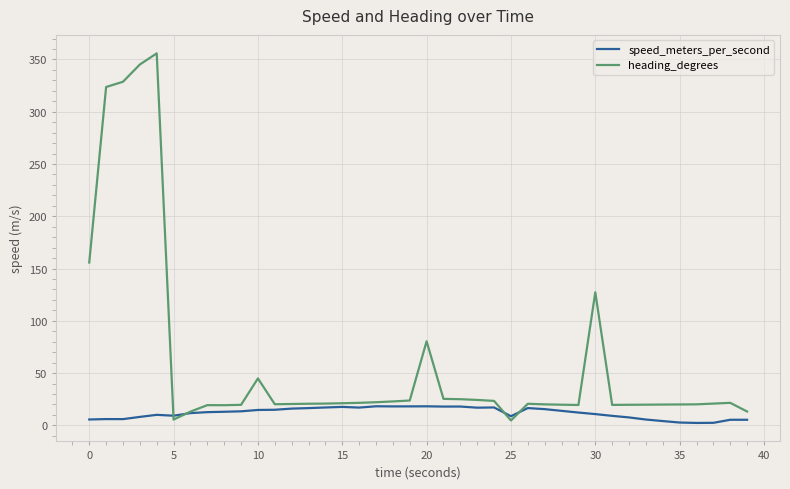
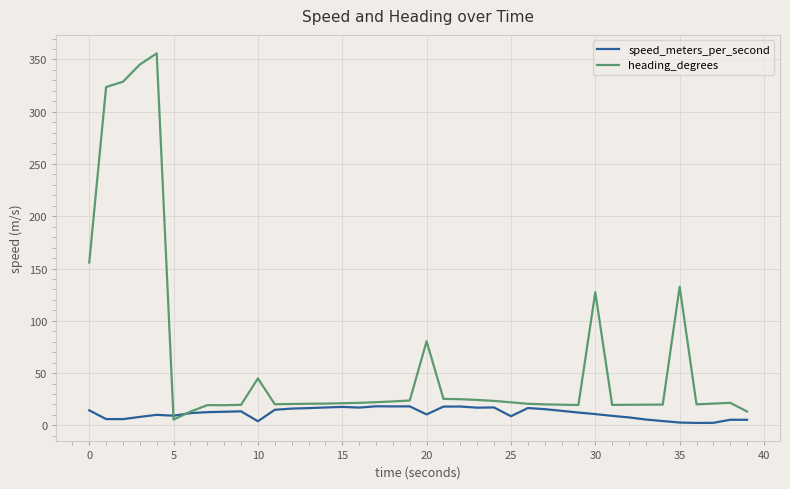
  {
    "speed_meters_per_second": {
-     "0": 6,
+     "0": 14,
      "5": 9,
-     "10": 15,
+     "10": 4,
      "15": 18,
-     "20": 18,
+     "20": 10,
      "25": 9,
      "30": 11,
      "35": 3
    },
    "heading_degrees": {
      "0": 156,
      "5": 5,
      "10": 45,
      "15": 21,
      "20": 80,
-     "25": 5,
+     "25": 22,
      "30": 127,
-     "35": 20
+     "35": 133
    }
  }
